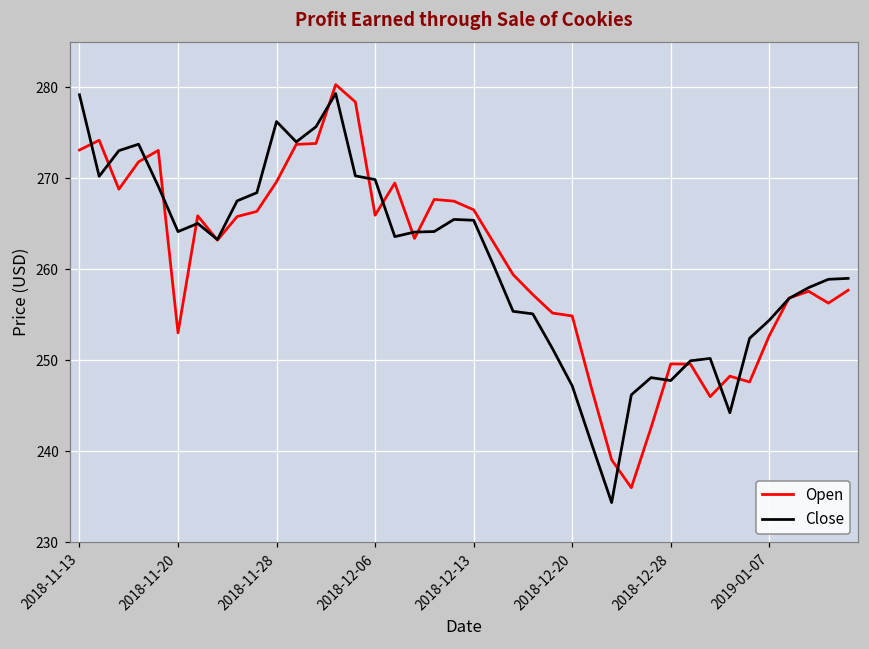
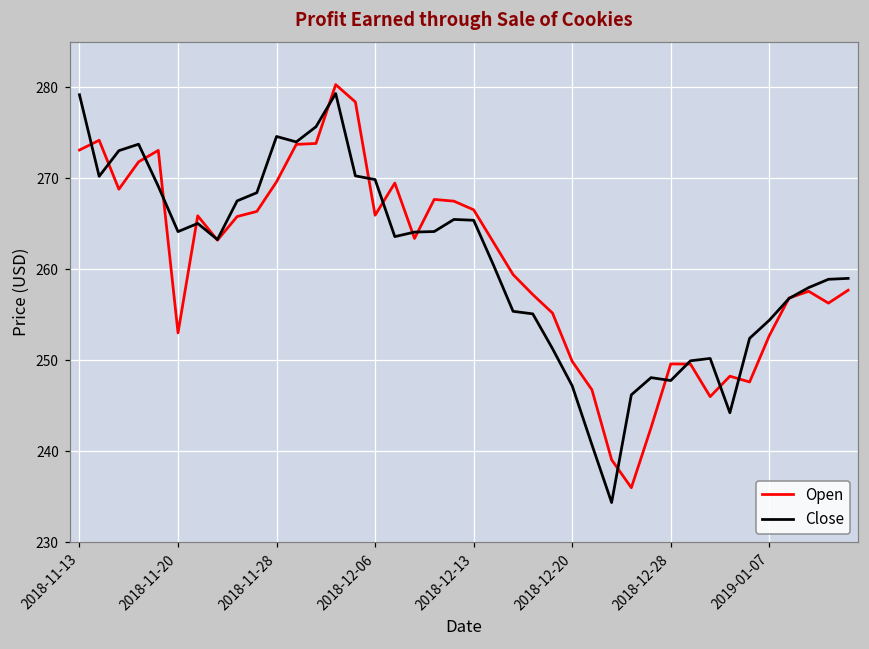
  {
    "Open": {
      "2018-11-13": 273,
      "2018-11-20": 253,
      "2018-11-28": 270,
      "2018-12-06": 266,
      "2018-12-13": 267,
-     "2018-12-20": 255,
+     "2018-12-20": 250,
      "2018-12-28": 250,
      "2019-01-07": 253
    },
    "Close": {
      "2018-11-13": 279,
      "2018-11-20": 264,
-     "2018-11-28": 276,
+     "2018-11-28": 275,
      "2018-12-06": 270,
      "2018-12-13": 265,
      "2018-12-20": 247,
      "2018-12-28": 248,
      "2019-01-07": 254
    }
  }
